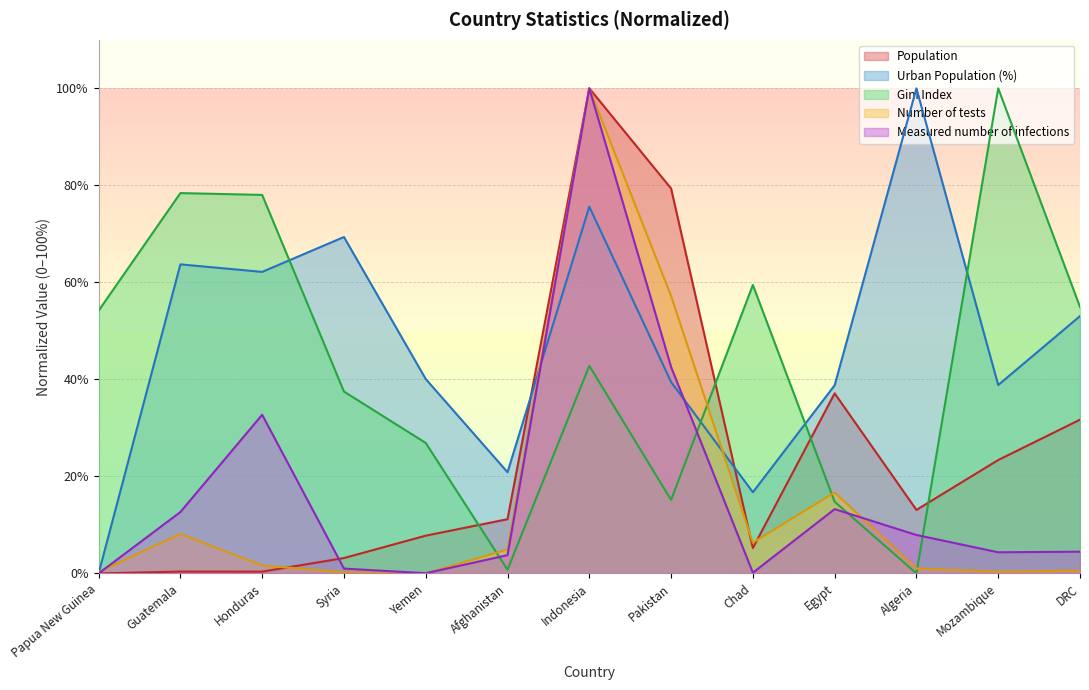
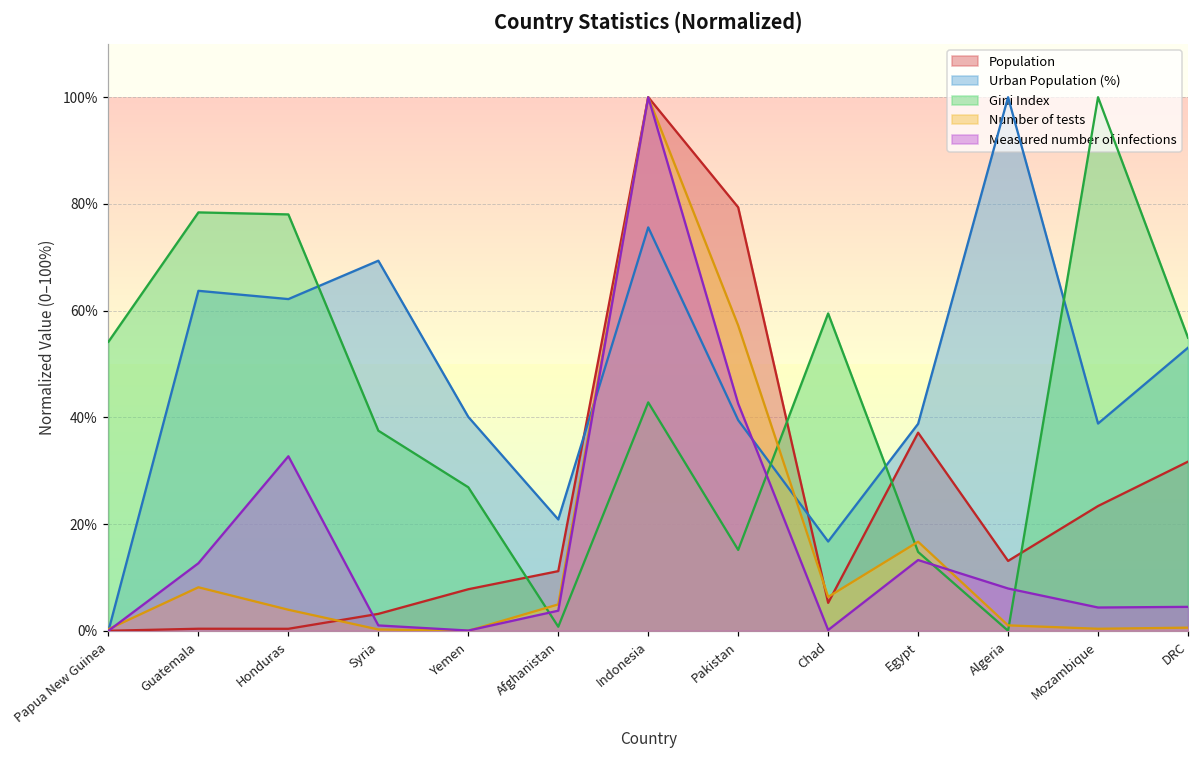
  {
    "Population": {
      "Guatemala": "0%",
      "Honduras": "0%",
      "Syria": "3%",
      "Yemen": "8%",
      "Afghanistan": "11%",
      "Pakistan": "79%",
      "Chad": "5%",
      "Egypt": "37%",
      "Algeria": "13%",
      "Mozambique": "23%",
      "DRC": "32%"
    },
    "Urban Population (%)": {
      "Guatemala": "64%",
      "Honduras": "62%",
      "Syria": "69%",
      "Yemen": "40%",
      "Afghanistan": "21%",
      "Indonesia": "76%",
      "Pakistan": "39%",
      "Chad": "17%",
      "Egypt": "39%",
      "Mozambique": "39%",
      "DRC": "53%"
    },
    "Gini Index": {
      "Papua New Guinea": "54%",
      "Guatemala": "78%",
      "Honduras": "78%",
      "Syria": "37%",
      "Yemen": "27%",
      "Afghanistan": "1%",
      "Indonesia": "43%",
      "Pakistan": "15%",
      "Chad": "59%",
      "Egypt": "15%",
      "Algeria": "0%",
      "DRC": "55%"
    },
    "Number of tests": {
      "Guatemala": "8%",
-     "Honduras": "2%",
+     "Honduras": "4%",
      "Syria": "0%",
      "Afghanistan": "5%",
      "Pakistan": "57%",
      "Chad": "6%",
      "Egypt": "17%",
      "Algeria": "1%",
      "Mozambique": "0%",
      "DRC": "1%"
    },
    "Measured number of infections": {
      "Guatemala": "13%",
      "Honduras": "33%",
      "Syria": "1%",
      "Afghanistan": "4%",
      "Pakistan": "43%",
      "Chad": "0%",
      "Egypt": "13%",
      "Algeria": "8%",
      "Mozambique": "4%",
      "DRC": "4%"
    }
  }
